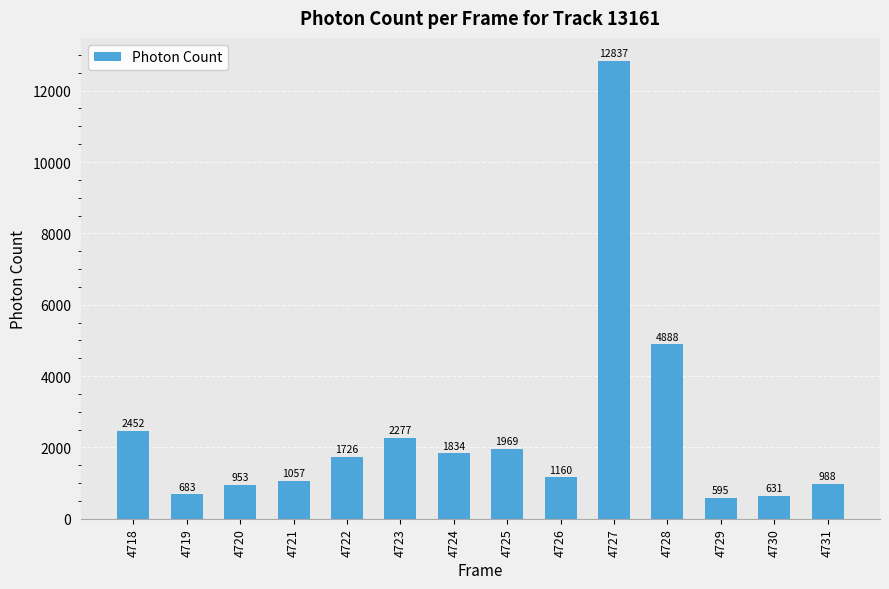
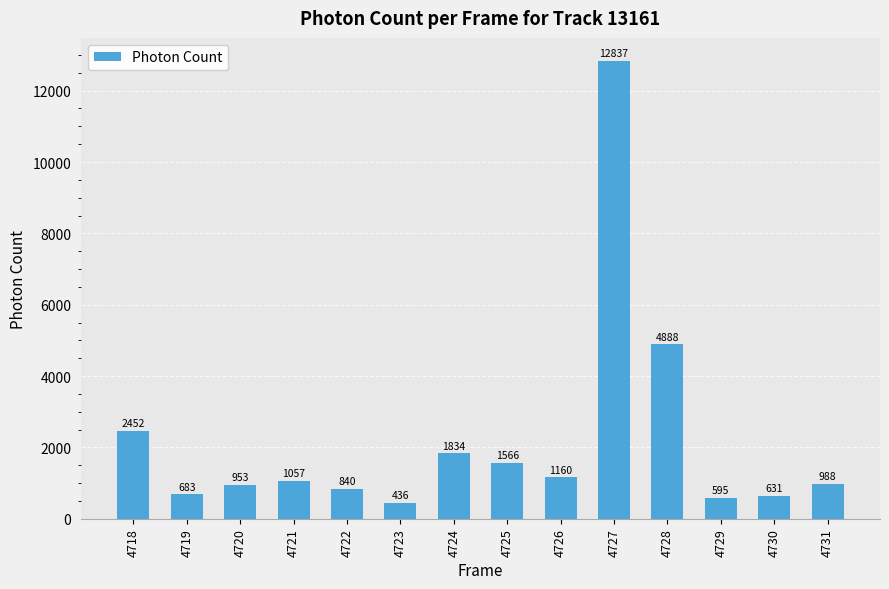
  {
    "4718": 2452,
    "4719": 683,
    "4720": 953,
    "4721": 1057,
-   "4722": 1726,
-   "4723": 2277,
+   "4722": 840,
+   "4723": 436,
    "4724": 1834,
-   "4725": 1969,
+   "4725": 1566,
    "4726": 1160,
    "4727": 12837,
    "4728": 4888,
    "4729": 595,
    "4730": 631,
    "4731": 988
  }
